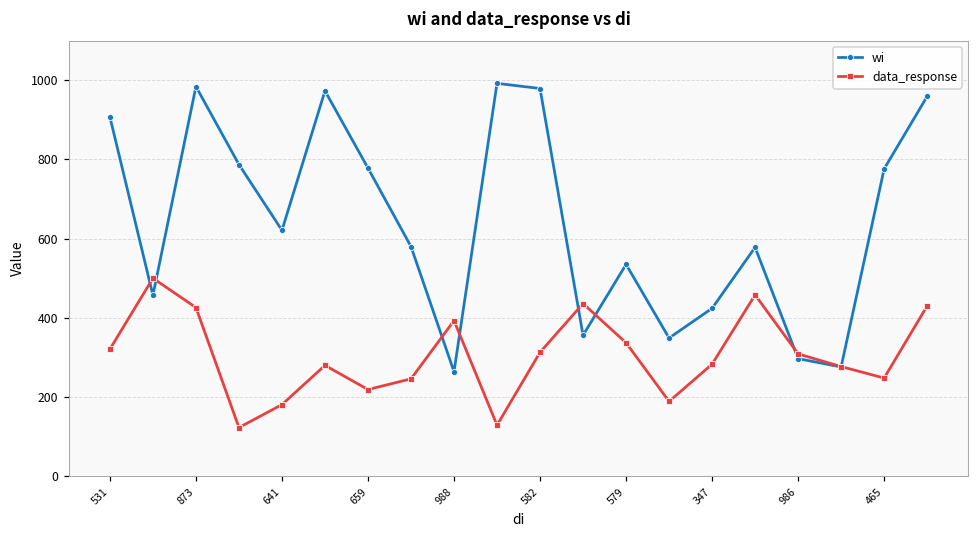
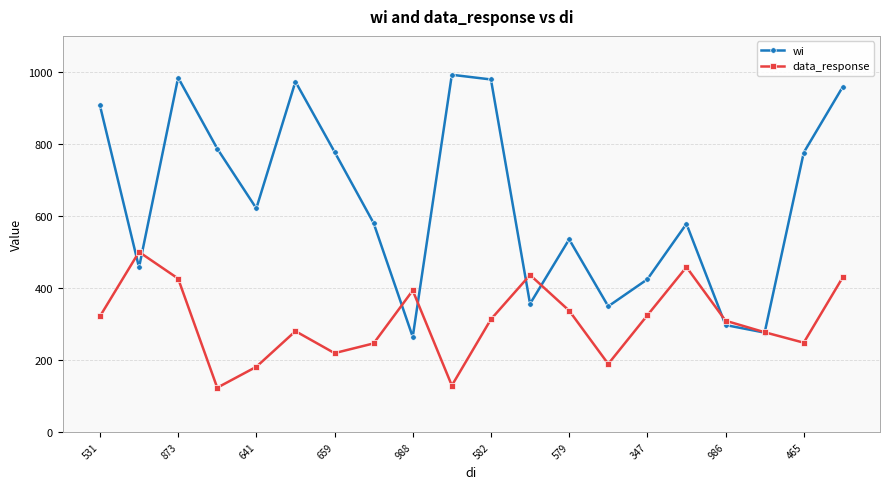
  {
    "wi": {
      "531": 910,
      "873": 980,
      "641": 620,
      "659": 780,
      "988": 260,
      "582": 980,
      "579": 540,
      "347": 420,
      "986": 300,
      "465": 780
    },
    "data_response": {
      "531": 320,
      "873": 430,
      "641": 180,
      "659": 220,
      "988": 390,
      "582": 310,
      "579": 340,
-     "347": 280,
+     "347": 320,
      "986": 310,
      "465": 250
    }
  }
